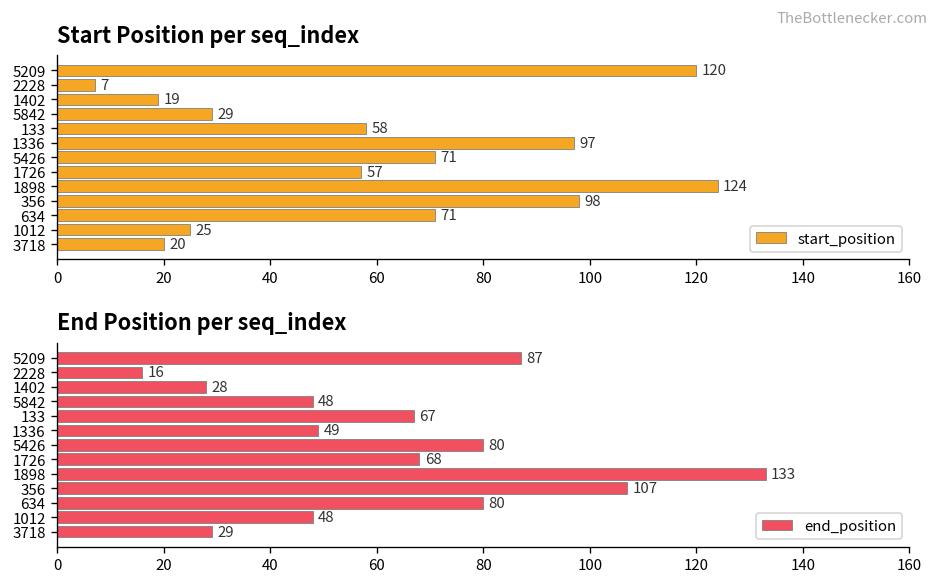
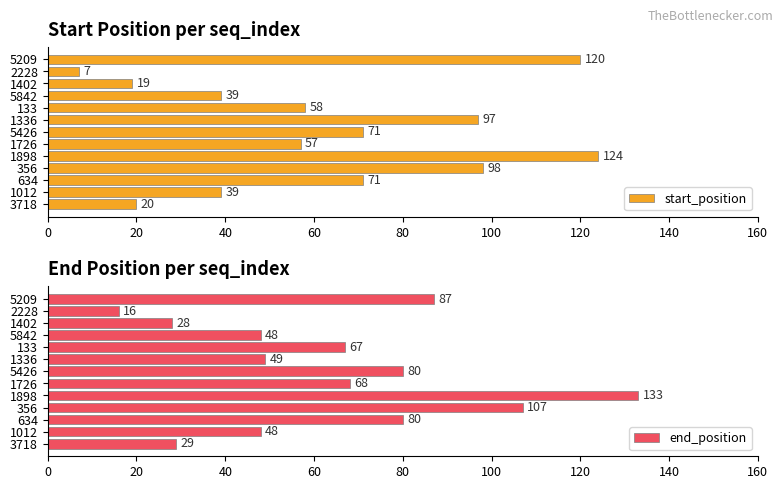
  {
    "Start Position per seq_index": {
      "5209": 120,
      "2228": 7,
      "1402": 19,
-     "5842": 29,
+     "5842": 39,
      "133": 58,
      "1336": 97,
      "5426": 71,
      "1726": 57,
      "1898": 124,
      "356": 98,
      "634": 71,
-     "1012": 25,
+     "1012": 39,
      "3718": 20
    },
    "End Position per seq_index": {
      "5209": 87,
      "2228": 16,
      "1402": 28,
      "5842": 48,
      "133": 67,
      "1336": 49,
      "5426": 80,
      "1726": 68,
      "1898": 133,
      "356": 107,
      "634": 80,
      "1012": 48,
      "3718": 29
    }
  }
